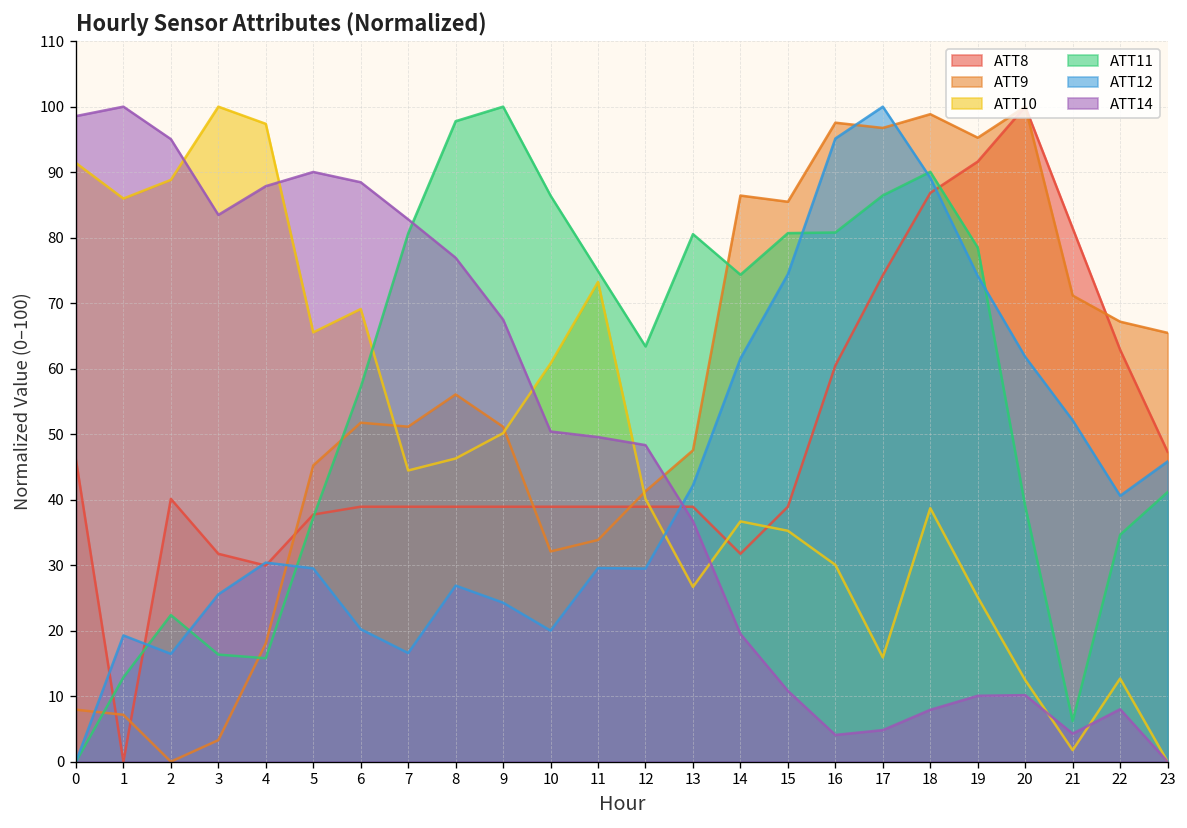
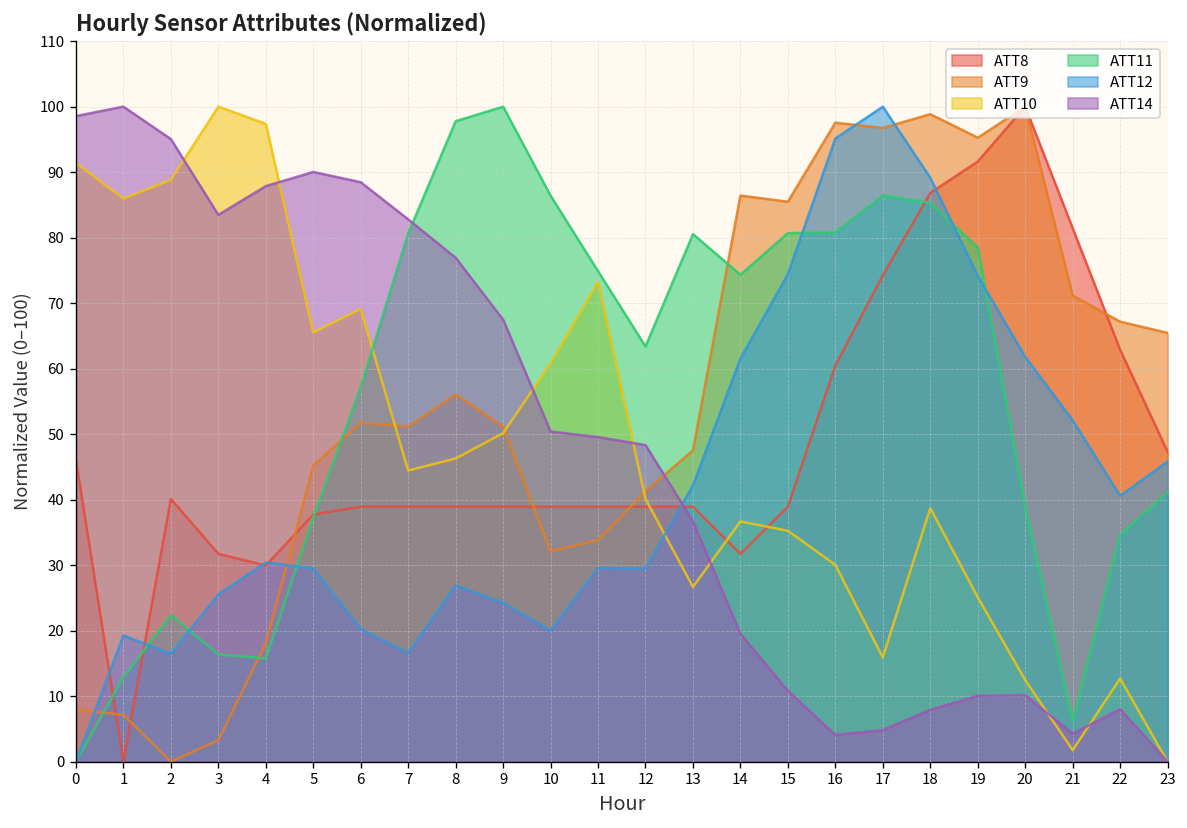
  {
    "ATT10": {
      "0": 91,
      "1": 86,
      "2": 89,
      "3": 100,
      "4": 97,
      "5": 66,
      "6": 69,
      "7": 44,
      "8": 46,
      "9": 50,
      "10": 61,
      "11": 73,
      "12": 40,
      "13": 27,
      "14": 37,
      "15": 35,
      "16": 30,
      "17": 16,
      "18": 39,
      "19": 25,
      "20": 12,
      "21": 2,
      "22": 13
    },
    "ATT11": {
      "1": 13,
      "2": 22,
      "3": 16,
      "4": 16,
      "6": 57,
      "7": 81,
      "8": 98,
      "9": 100,
      "10": 86,
      "11": 75,
      "12": 63,
      "13": 81,
      "14": 74,
      "15": 81,
      "16": 81,
      "17": 86,
-     "18": 90,
+     "18": 85,
      "19": 78,
      "20": 39,
      "21": 6,
      "22": 35,
      "23": 41
    },
    "ATT12": {
      "1": 19,
      "2": 16,
      "3": 26,
      "5": 30,
      "6": 20,
      "7": 17,
      "8": 27,
      "9": 24,
      "10": 20,
      "11": 30,
      "12": 29,
      "13": 42,
      "14": 62,
      "15": 74,
      "16": 95,
      "17": 100,
      "18": 89,
      "19": 74,
      "20": 62,
      "21": 52,
      "22": 41,
      "23": 46
    },
    "ATT14": {
      "0": 99,
      "1": 100,
      "2": 95,
      "3": 83,
      "4": 88,
      "5": 90,
      "6": 88,
      "7": 83,
      "8": 77,
      "9": 67,
      "10": 50,
      "11": 50,
      "12": 48,
      "13": 37,
      "14": 20,
      "15": 11,
      "16": 4,
      "17": 5,
      "18": 8,
      "19": 10,
      "20": 10,
      "21": 4,
      "22": 8
    }
  }
